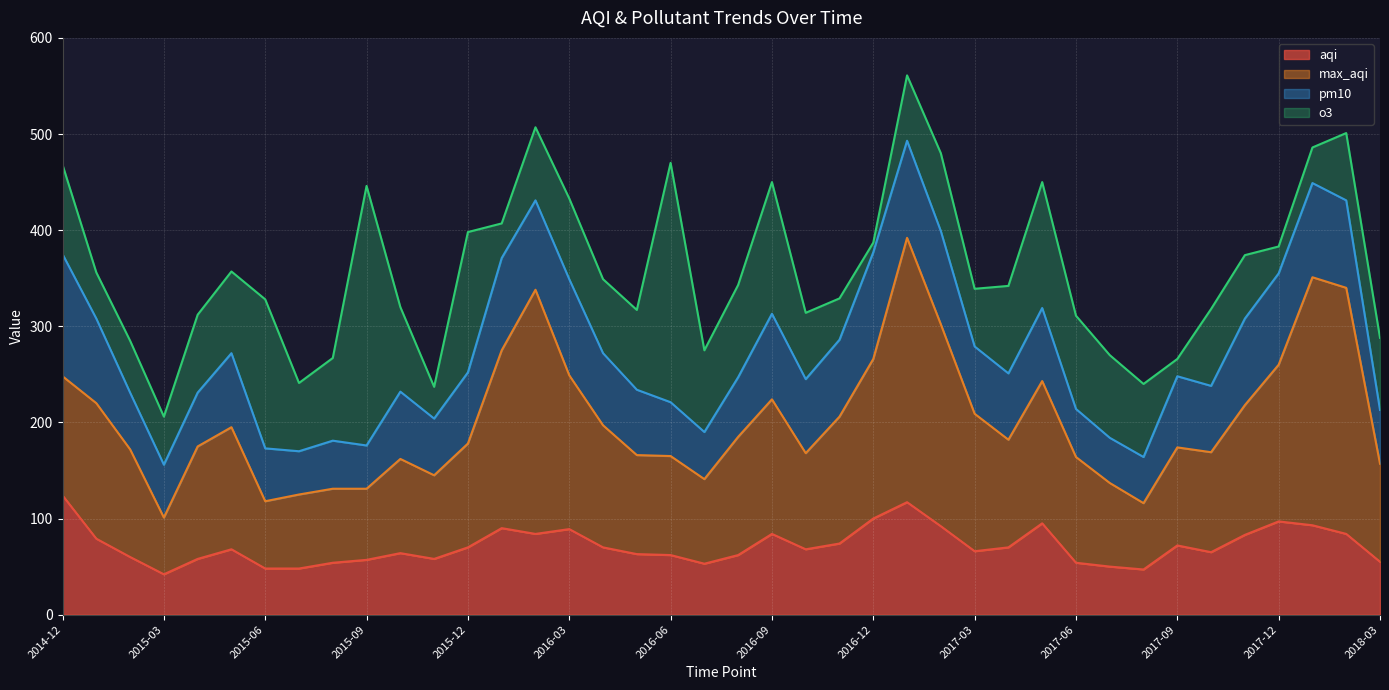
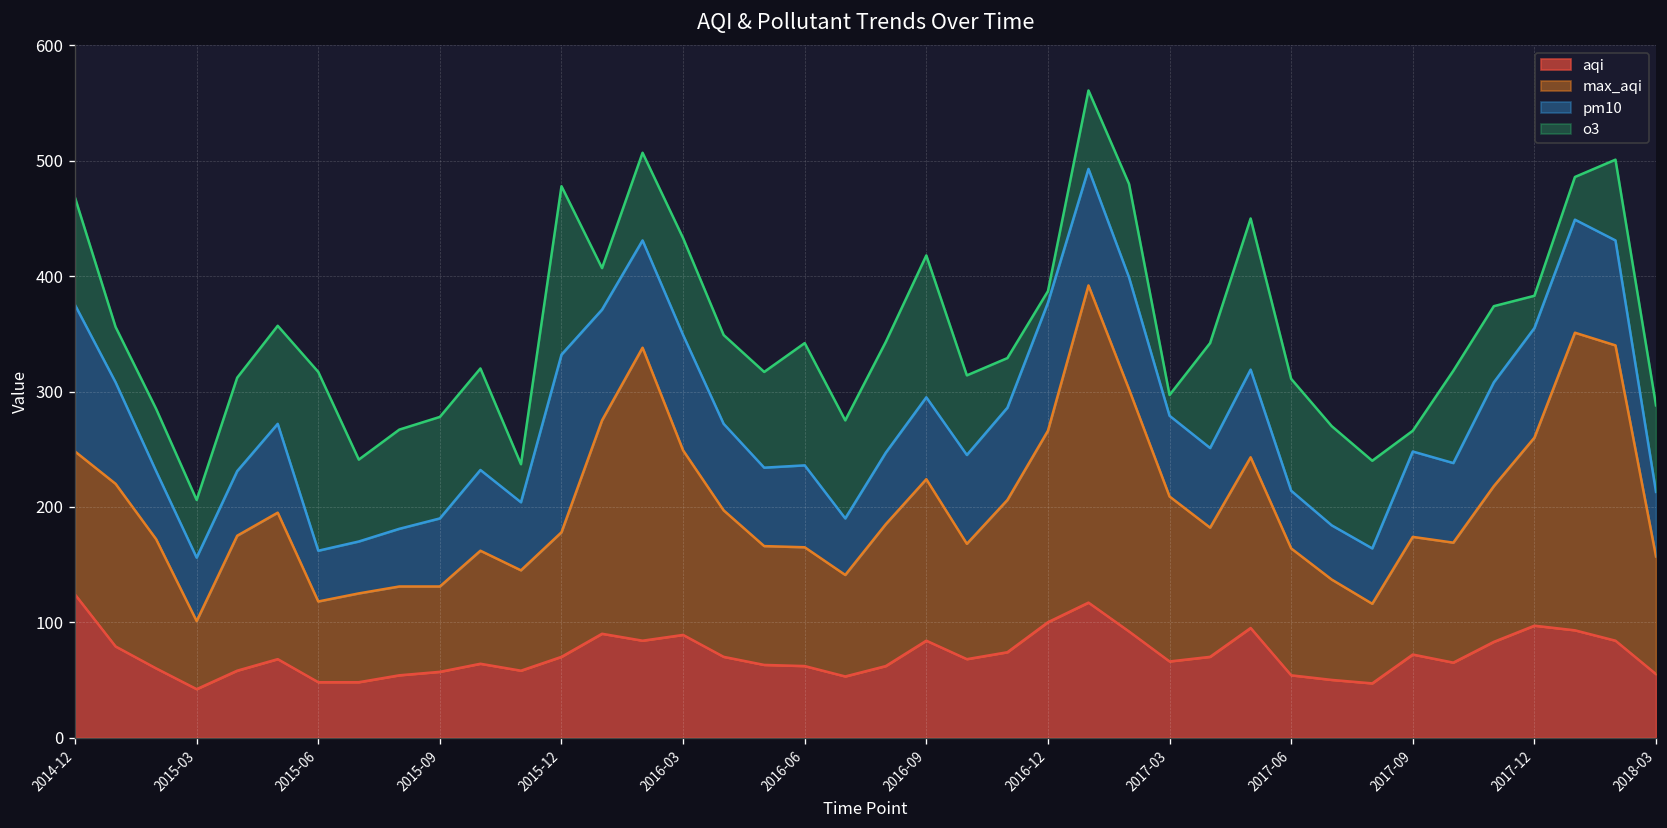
  {
    "pm10": {
      "2014-12": 130,
      "2015-03": 60,
-     "2015-06": 60,
-     "2015-09": 50,
-     "2015-12": 70,
+     "2015-06": 40,
+     "2015-09": 60,
+     "2015-12": 150,
      "2016-03": 100,
-     "2016-06": 60,
-     "2016-09": 90,
+     "2016-06": 70,
+     "2016-09": 70,
      "2016-12": 110,
      "2017-03": 70,
      "2017-06": 50,
      "2017-09": 70,
      "2017-12": 100,
      "2018-03": 60
    },
    "o3": {
      "2014-12": 90,
      "2015-03": 50,
      "2015-06": 160,
-     "2015-09": 270,
+     "2015-09": 90,
      "2015-12": 150,
      "2016-03": 80,
-     "2016-06": 250,
-     "2016-09": 140,
+     "2016-06": 110,
+     "2016-09": 120,
      "2016-12": 10,
-     "2017-03": 60,
+     "2017-03": 20,
      "2017-06": 100,
      "2017-09": 20,
      "2017-12": 30,
      "2018-03": 80
    }
  }
